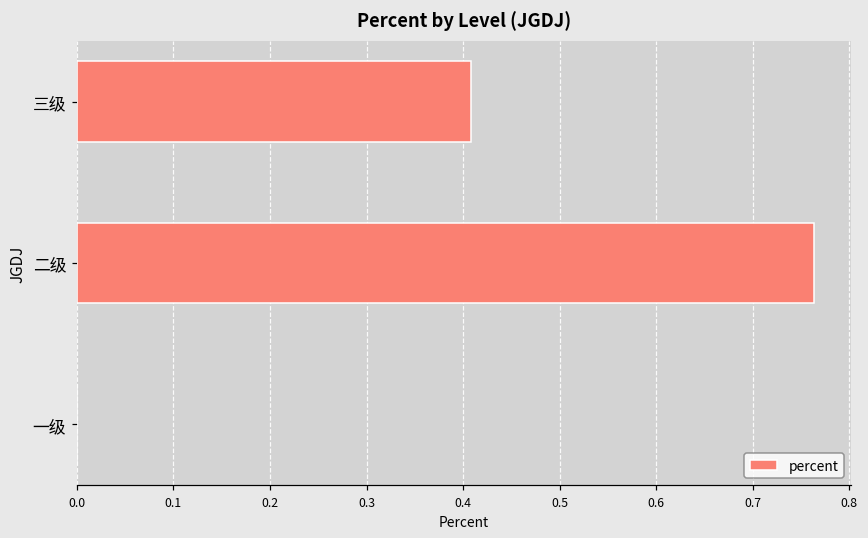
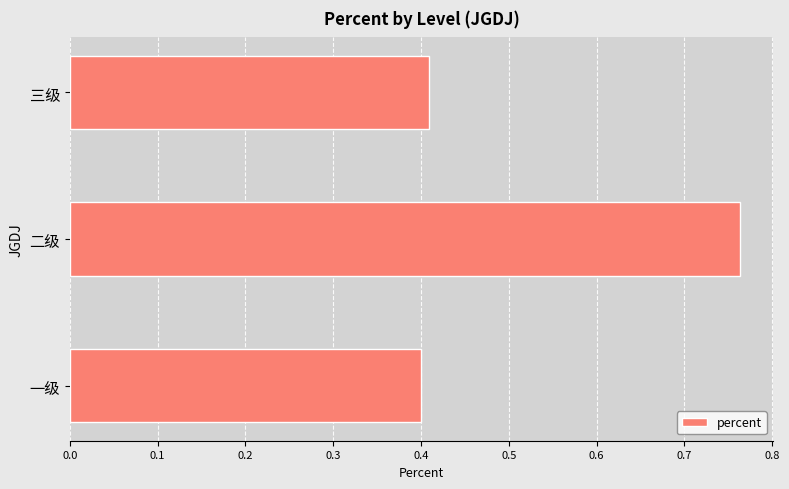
  {
    "三级": 0.41,
    "二级": 0.76,
-   "一级": 0.0
+   "一级": 0.4
  }
